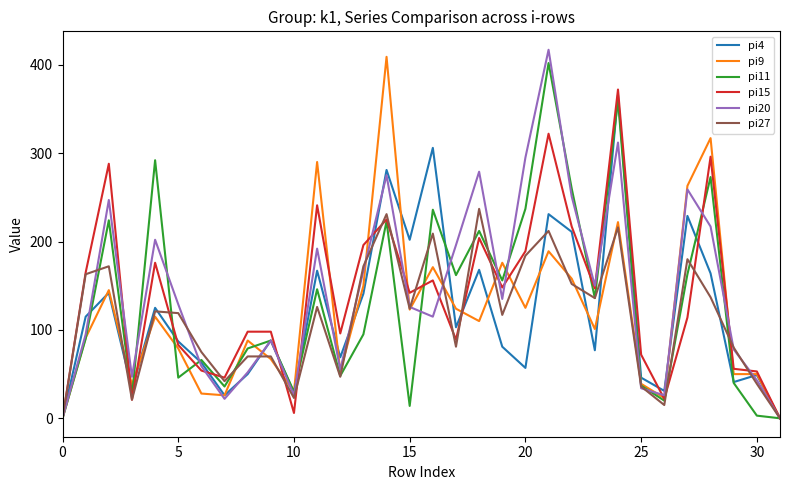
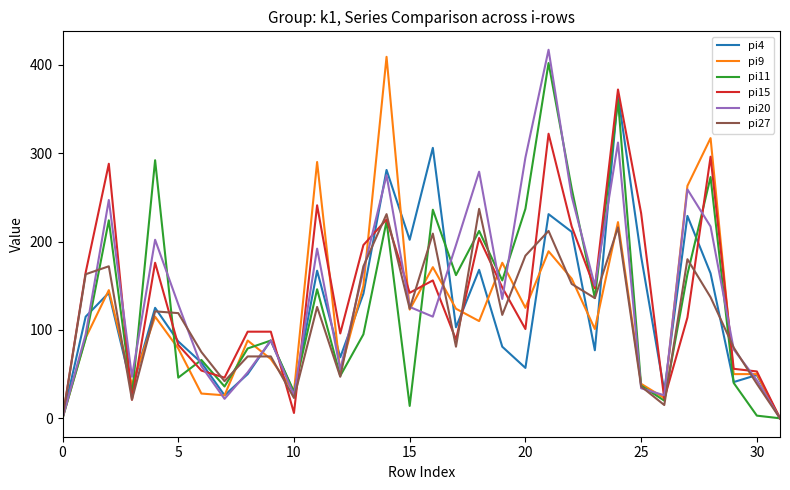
  {
    "pi4": {
      "5": 90,
      "15": 200,
      "20": 60,
-     "25": 50
+     "25": 180
    },
    "pi9": {
      "5": 80,
      "20": 130
    },
    "pi11": {
      "5": 50,
      "15": 10,
      "20": 240,
      "30": 0
    },
    "pi15": {
      "5": 80,
      "10": 10,
      "15": 140,
-     "20": 190,
-     "25": 70,
+     "20": 100,
+     "25": 230,
      "30": 50
    },
    "pi20": {
      "5": 130,
      "10": 30,
      "20": 300,
      "30": 40
    },
    "pi27": {
      "5": 120,
      "10": 20,
      "20": 180,
      "30": 40
    }
  }
